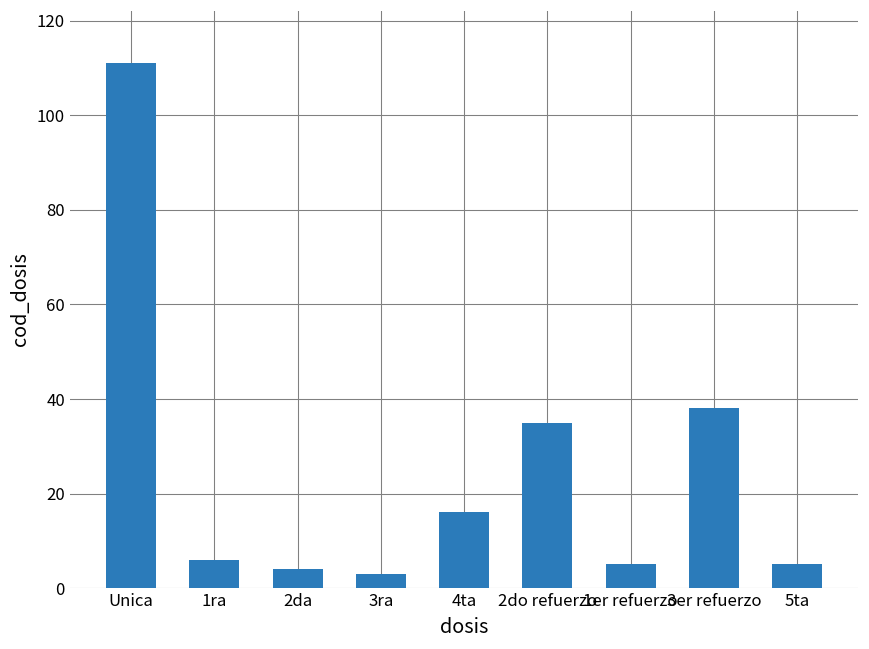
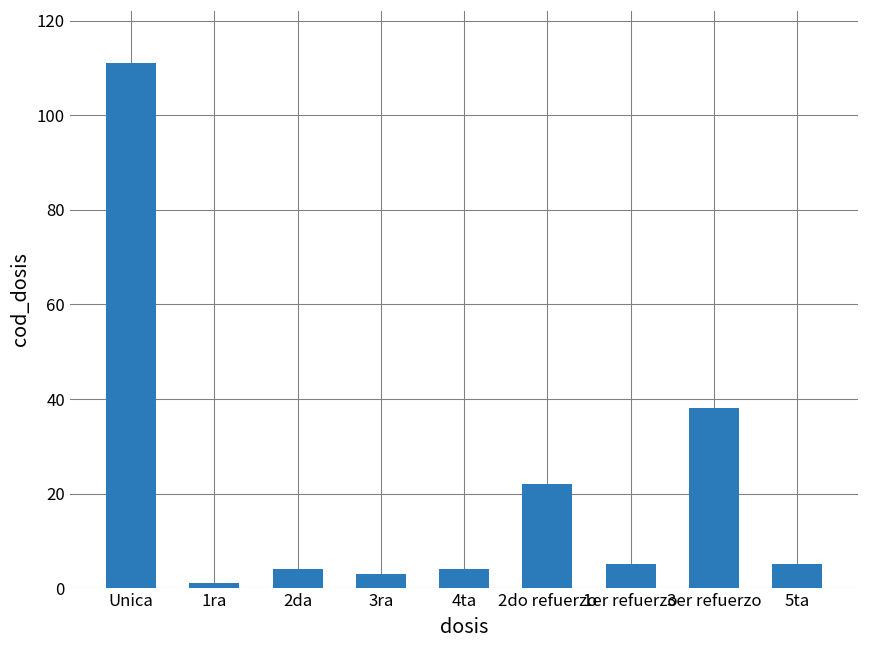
  {
    "Unica": 111,
-   "1ra": 6,
+   "1ra": 1,
    "2da": 4,
    "3ra": 3,
-   "4ta": 16,
-   "2do refuerzo": 35,
+   "4ta": 4,
+   "2do refuerzo": 22,
    "1er refuerzo": 5,
    "3er refuerzo": 38,
    "5ta": 5
  }
